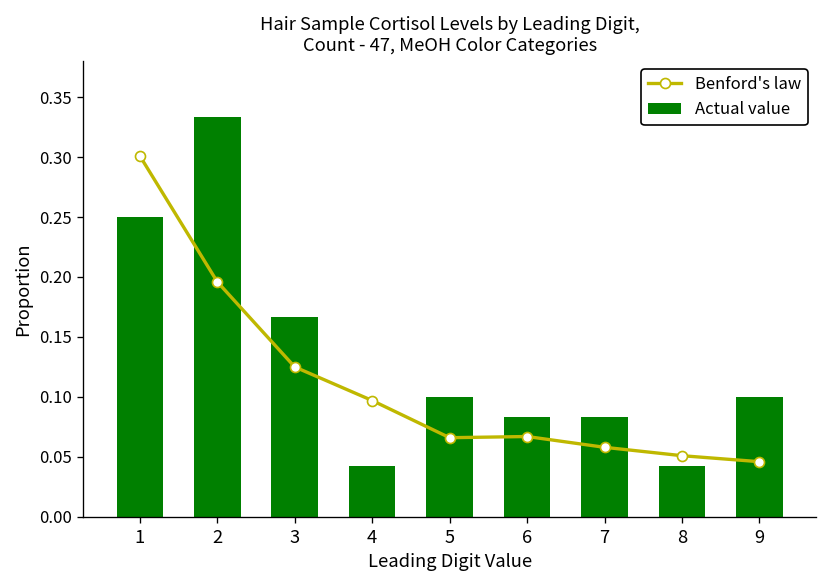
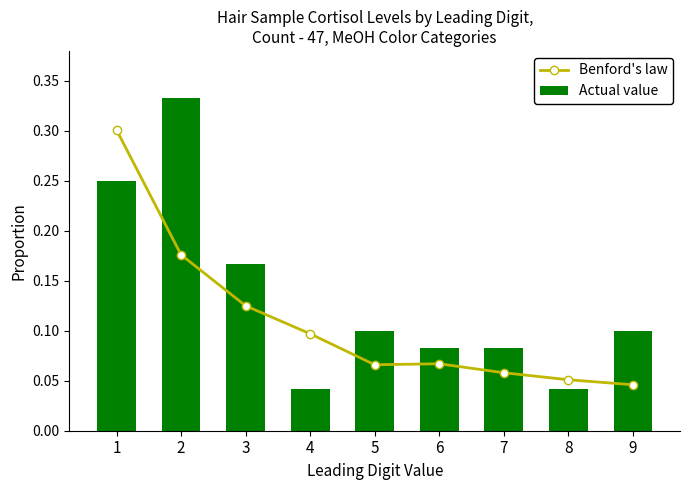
  {
    "Benford's law": {
      "1": 0.30,
-     "2": 0.20,
+     "2": 0.18,
      "3": 0.13,
      "4": 0.10,
      "5": 0.07,
      "6": 0.07,
      "7": 0.06,
      "8": 0.05,
      "9": 0.05
    },
    "Actual value": {
      "1": 0.25,
      "2": 0.33,
      "3": 0.17,
      "4": 0.04,
      "5": 0.10,
      "6": 0.08,
      "7": 0.08,
      "8": 0.04,
      "9": 0.10
    }
  }
